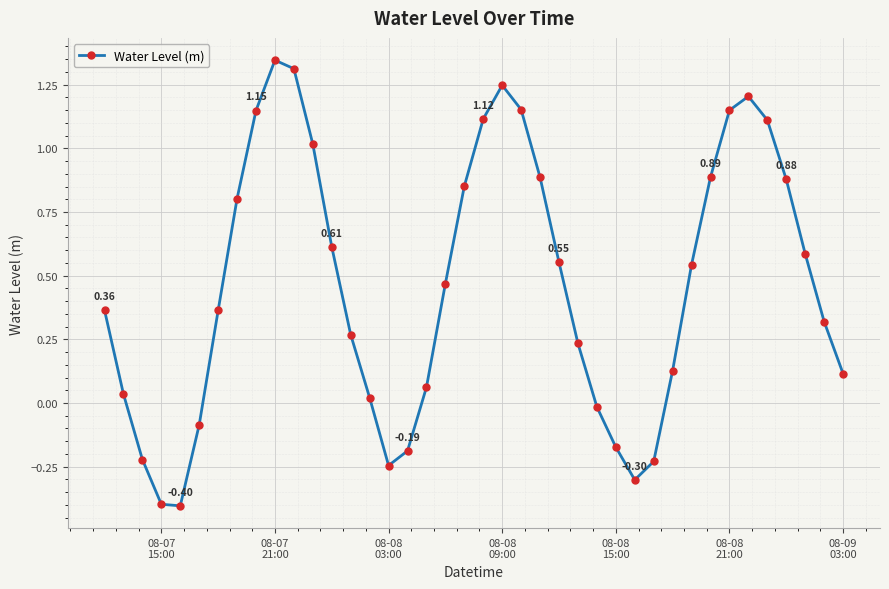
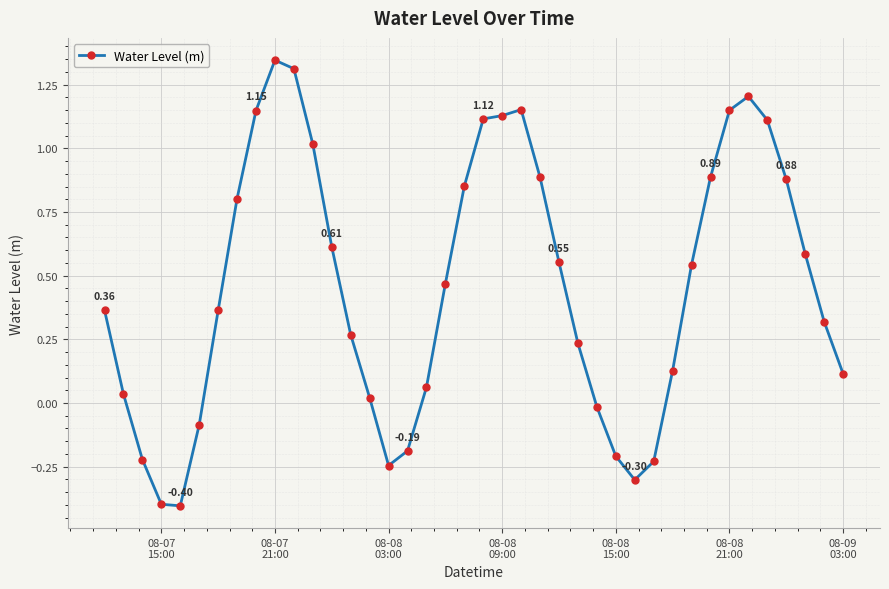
  {
    "08-07 21:00": 1.35,
    "08-08 03:00": -0.25,
-   "08-08 09:00": 1.25,
-   "08-08 15:00": -0.17,
+   "08-08 09:00": 1.13,
+   "08-08 15:00": -0.21,
    "08-08 21:00": 1.15,
    "08-09 03:00": 0.12
  }
